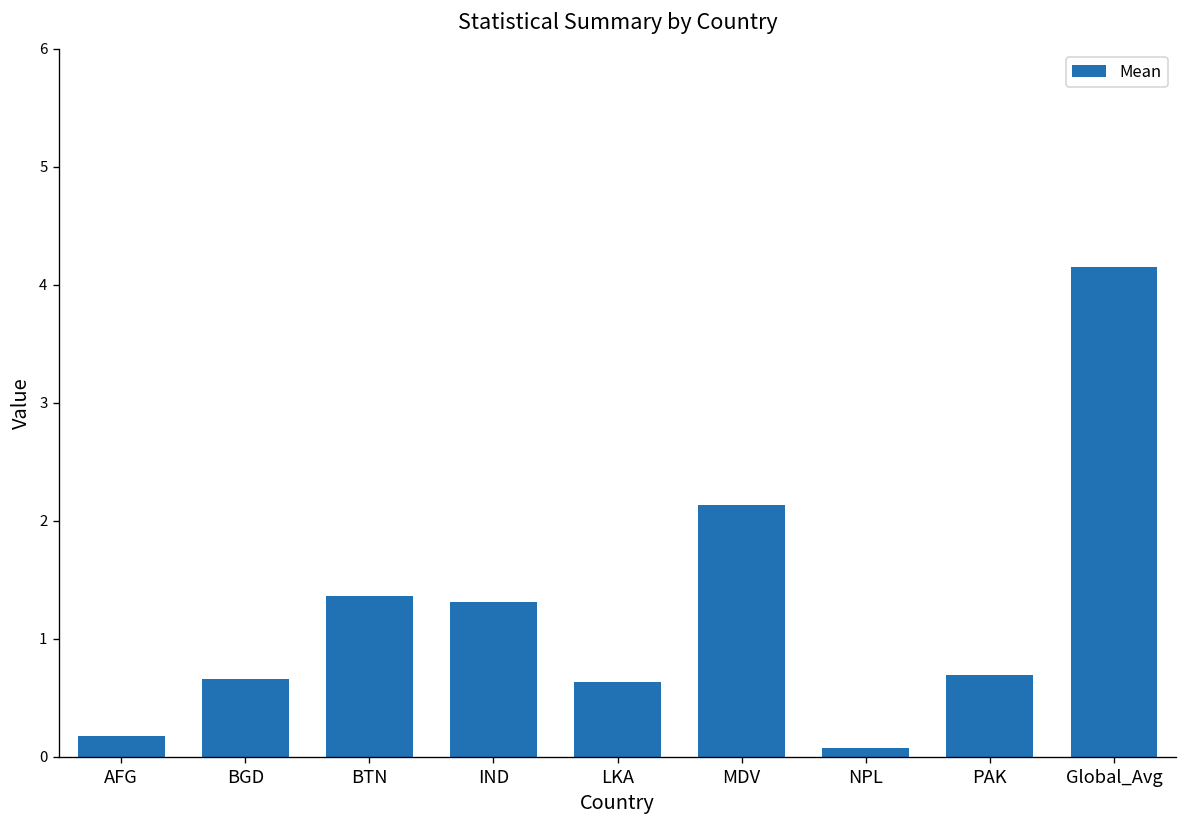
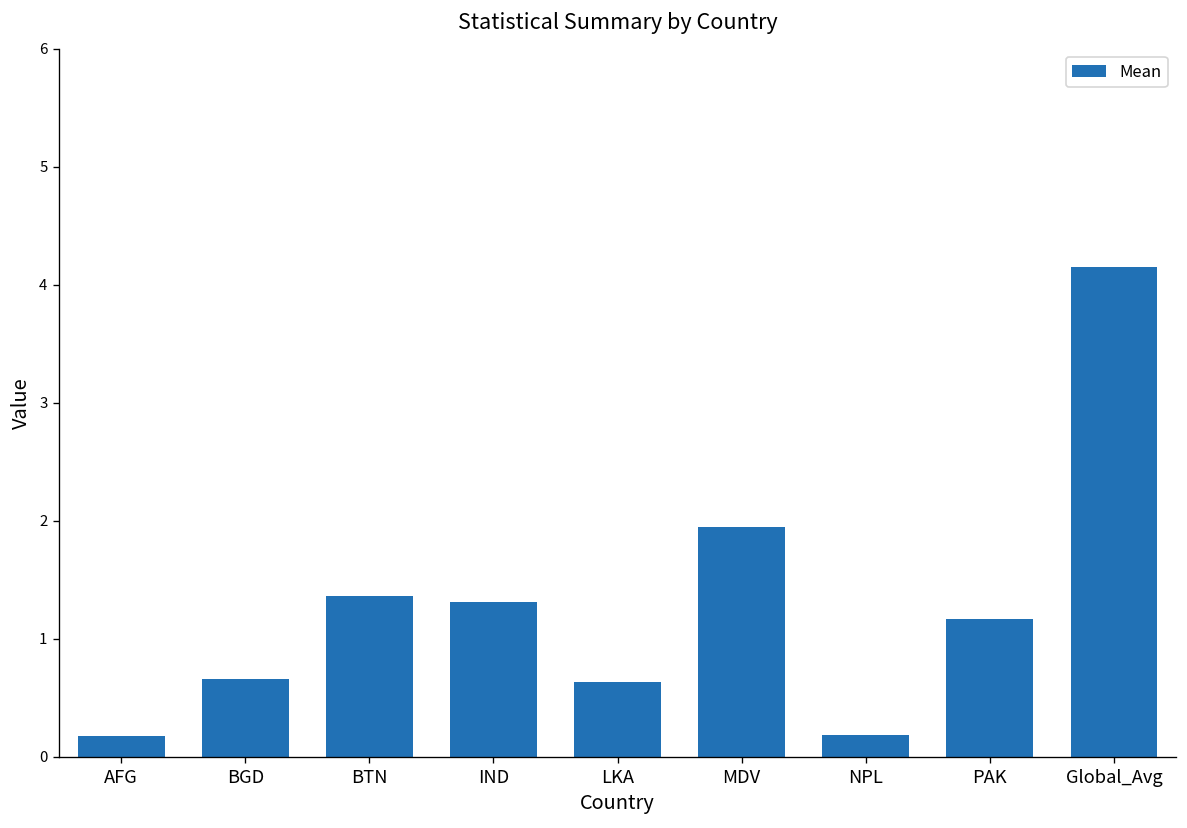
  {
    "AFG": 0.2,
    "BGD": 0.7,
    "BTN": 1.4,
    "IND": 1.3,
    "LKA": 0.6,
-   "MDV": 2.1,
-   "NPL": 0.1,
-   "PAK": 0.7,
+   "MDV": 1.9,
+   "NPL": 0.2,
+   "PAK": 1.2,
    "Global_Avg": 4.1
  }
